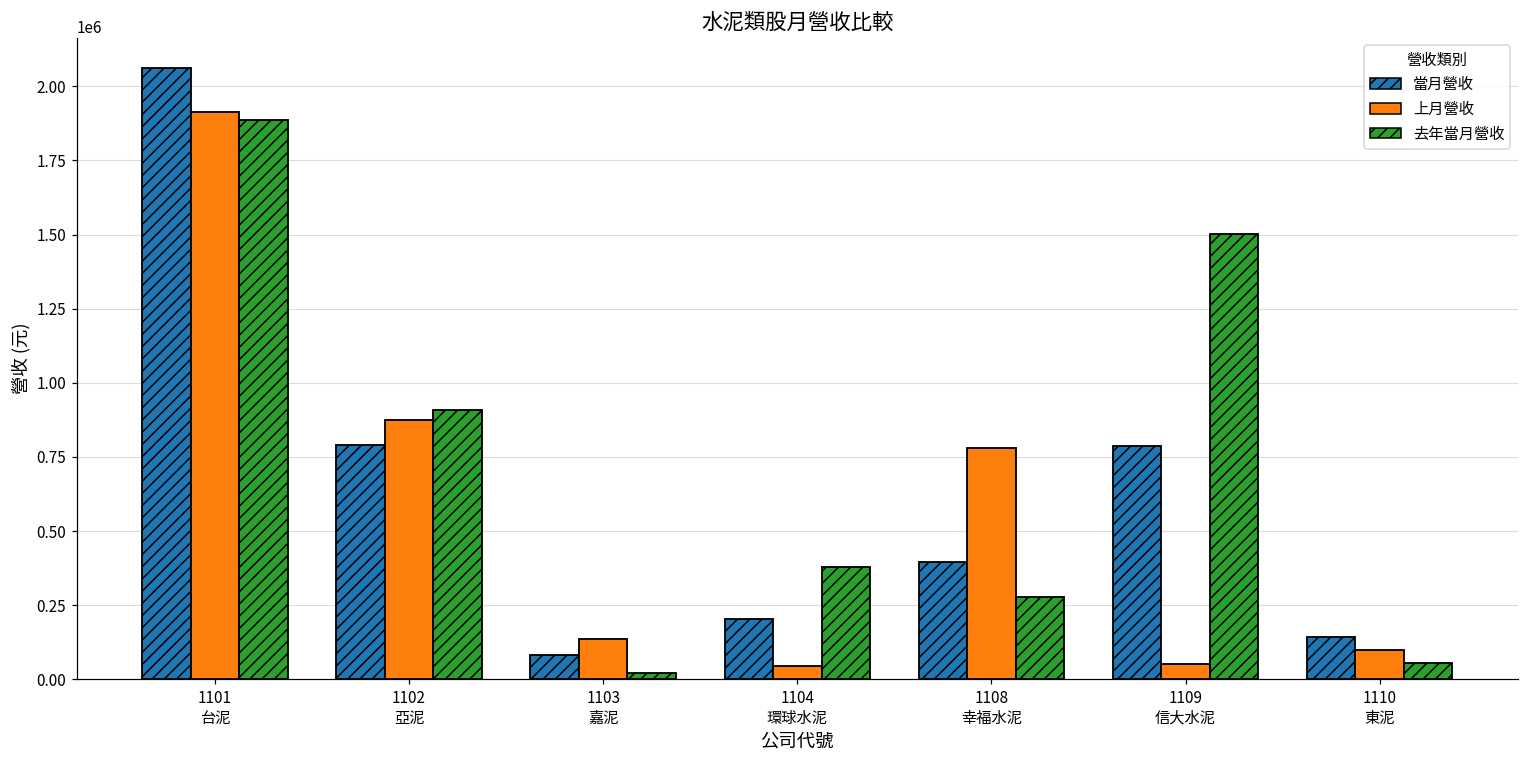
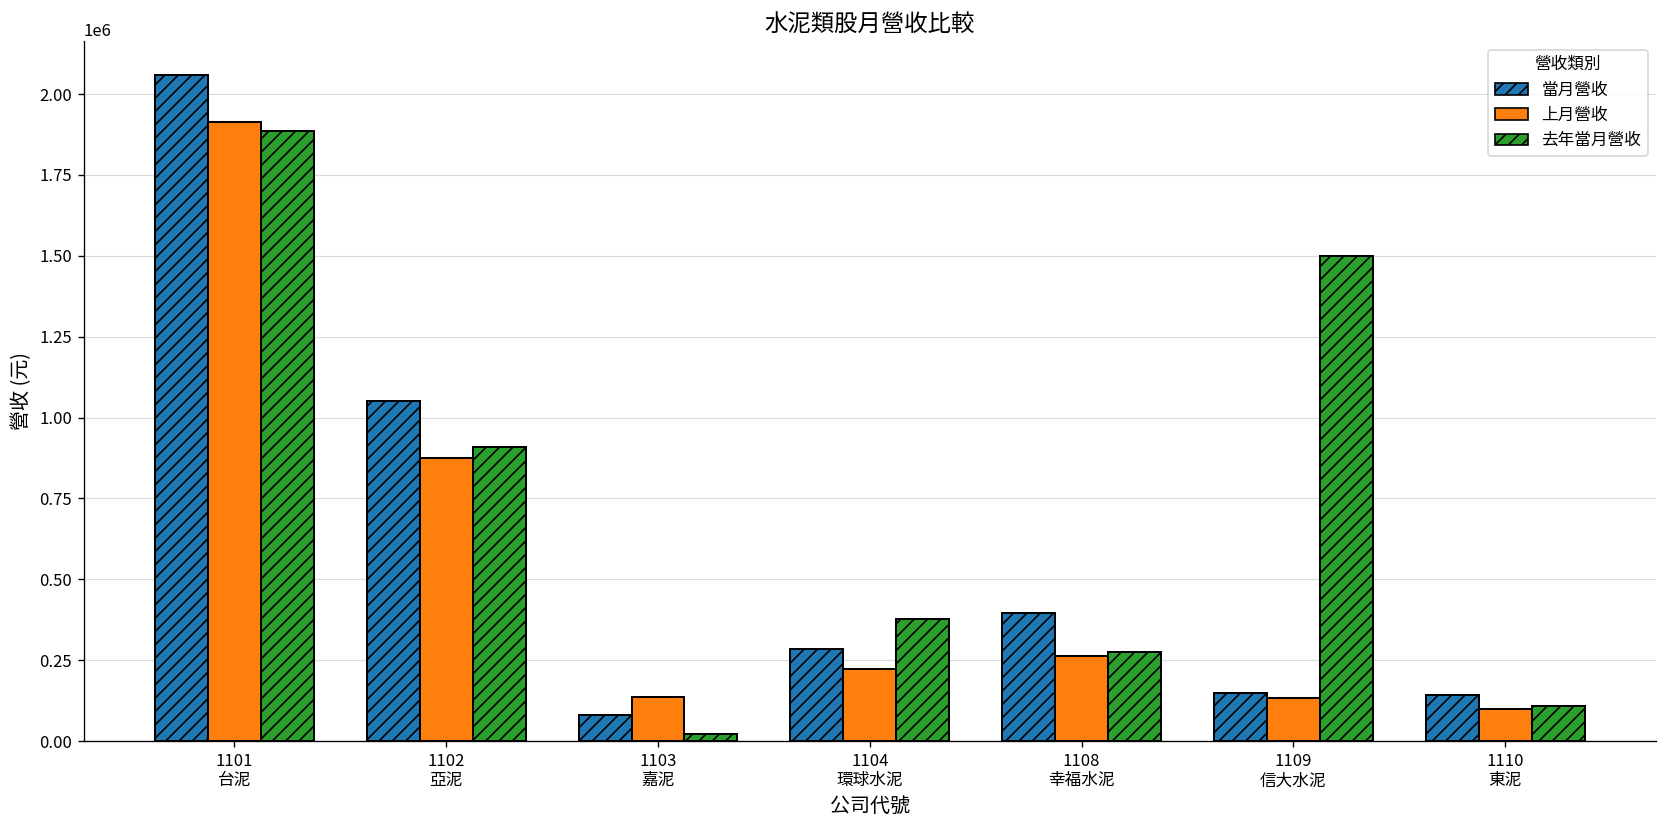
  {
    "當月營收": {
      "1101 台泥": 2060000,
-     "1102 亞泥": 790000,
+     "1102 亞泥": 1050000,
      "1103 嘉泥": 80000,
-     "1104 環球水泥": 200000,
+     "1104 環球水泥": 280000,
      "1108 幸福水泥": 400000,
-     "1109 信大水泥": 790000,
+     "1109 信大水泥": 150000,
      "1110 東泥": 140000
    },
    "上月營收": {
      "1101 台泥": 1910000,
      "1102 亞泥": 870000,
      "1103 嘉泥": 140000,
-     "1104 環球水泥": 40000,
-     "1108 幸福水泥": 780000,
-     "1109 信大水泥": 50000,
+     "1104 環球水泥": 220000,
+     "1108 幸福水泥": 260000,
+     "1109 信大水泥": 130000,
      "1110 東泥": 100000
    },
    "去年當月營收": {
      "1101 台泥": 1890000,
      "1102 亞泥": 910000,
      "1103 嘉泥": 20000,
      "1104 環球水泥": 380000,
      "1108 幸福水泥": 280000,
      "1109 信大水泥": 1500000,
-     "1110 東泥": 60000
+     "1110 東泥": 110000
    }
  }
